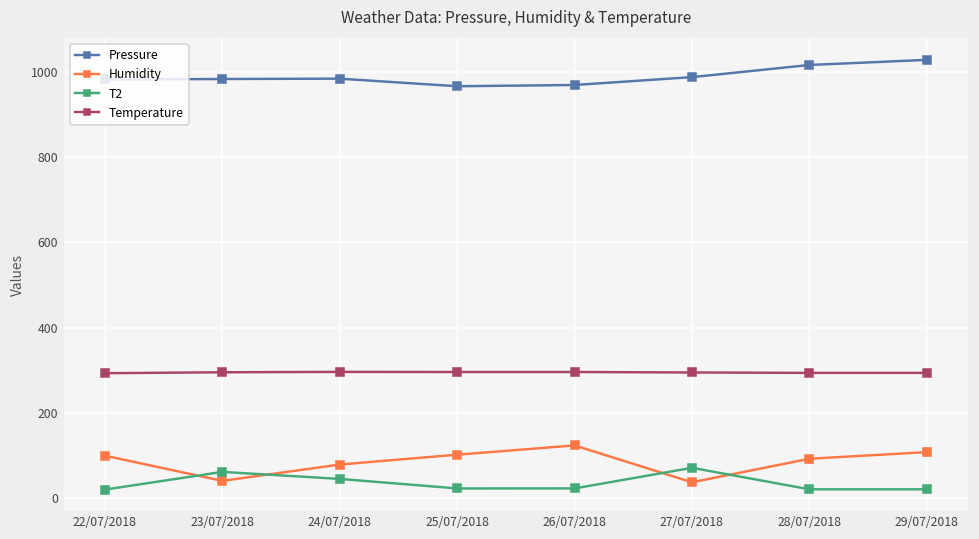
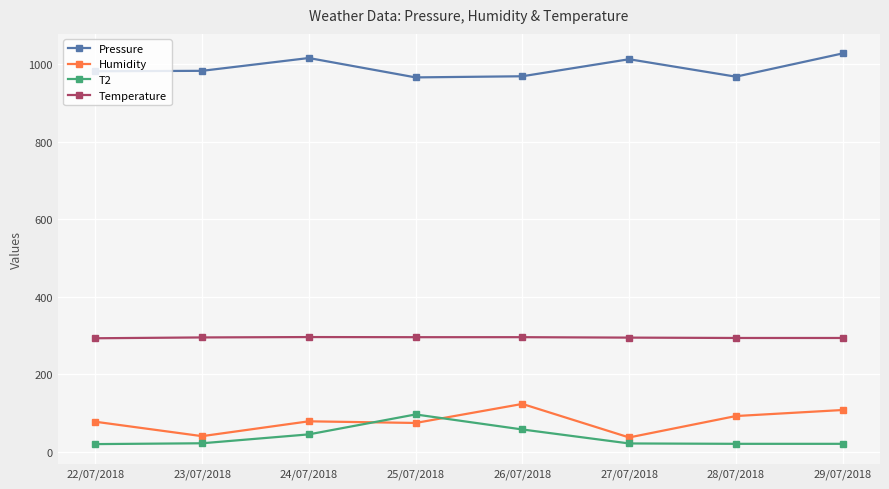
  {
    "Pressure": {
      "23/07/2018": 980,
-     "24/07/2018": 980,
+     "24/07/2018": 1020,
      "25/07/2018": 970,
      "26/07/2018": 970,
-     "27/07/2018": 990,
-     "28/07/2018": 1020,
+     "27/07/2018": 1010,
+     "28/07/2018": 970,
      "29/07/2018": 1030
    },
    "Humidity": {
-     "22/07/2018": 100,
+     "22/07/2018": 80,
      "23/07/2018": 40,
      "24/07/2018": 80,
-     "25/07/2018": 100,
+     "25/07/2018": 70,
      "26/07/2018": 120,
      "27/07/2018": 40,
      "28/07/2018": 90,
      "29/07/2018": 110
    },
    "T2": {
      "22/07/2018": 20,
-     "23/07/2018": 60,
+     "23/07/2018": 20,
      "24/07/2018": 50,
-     "25/07/2018": 20,
-     "26/07/2018": 20,
-     "27/07/2018": 70,
+     "25/07/2018": 100,
+     "26/07/2018": 60,
+     "27/07/2018": 20,
      "28/07/2018": 20,
      "29/07/2018": 20
    },
    "Temperature": {
      "22/07/2018": 290,
      "23/07/2018": 300,
      "24/07/2018": 300,
      "25/07/2018": 300,
      "26/07/2018": 300,
      "27/07/2018": 290,
      "28/07/2018": 290,
      "29/07/2018": 290
    }
  }
